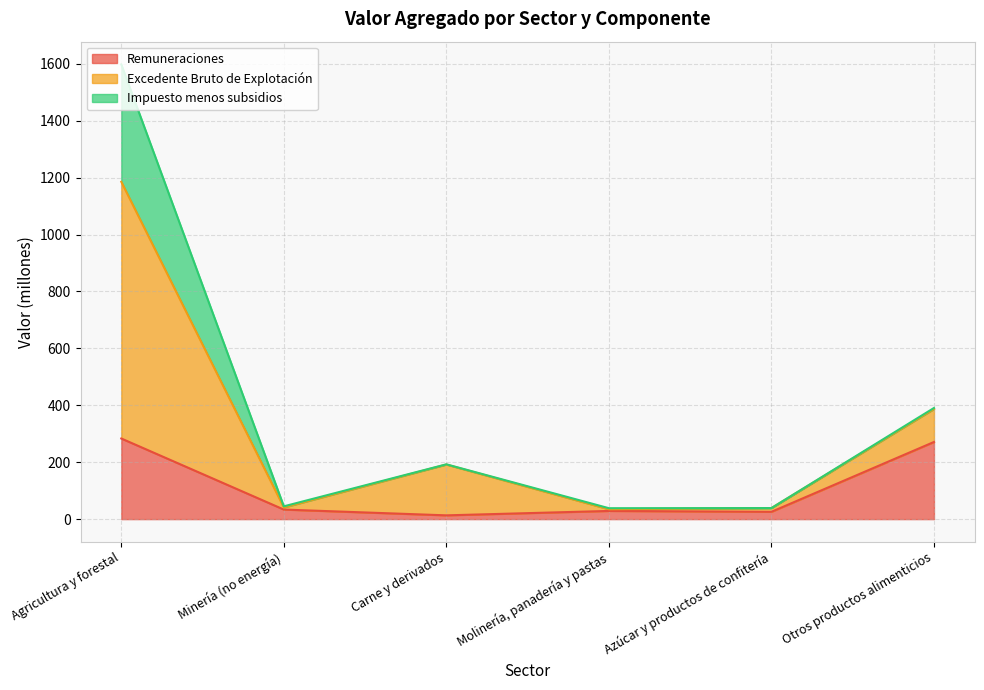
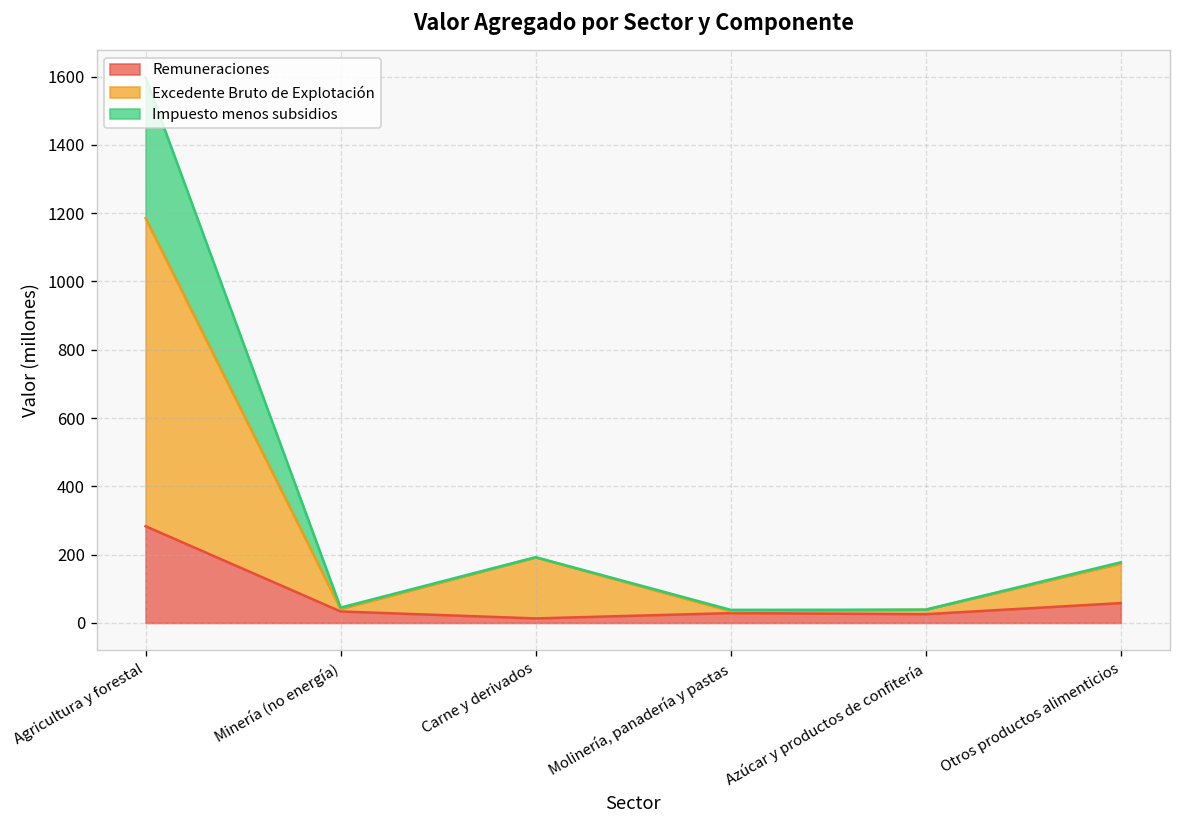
  {
    "Remuneraciones": {
      "Agricultura y forestal": 280,
      "Carne y derivados": 10,
      "Azúcar y productos de confitería": 30,
-     "Otros productos alimenticios": 270
+     "Otros productos alimenticios": 60
    },
    "Excedente Bruto de Explotación": {
      "Agricultura y forestal": 900
    }
  }
